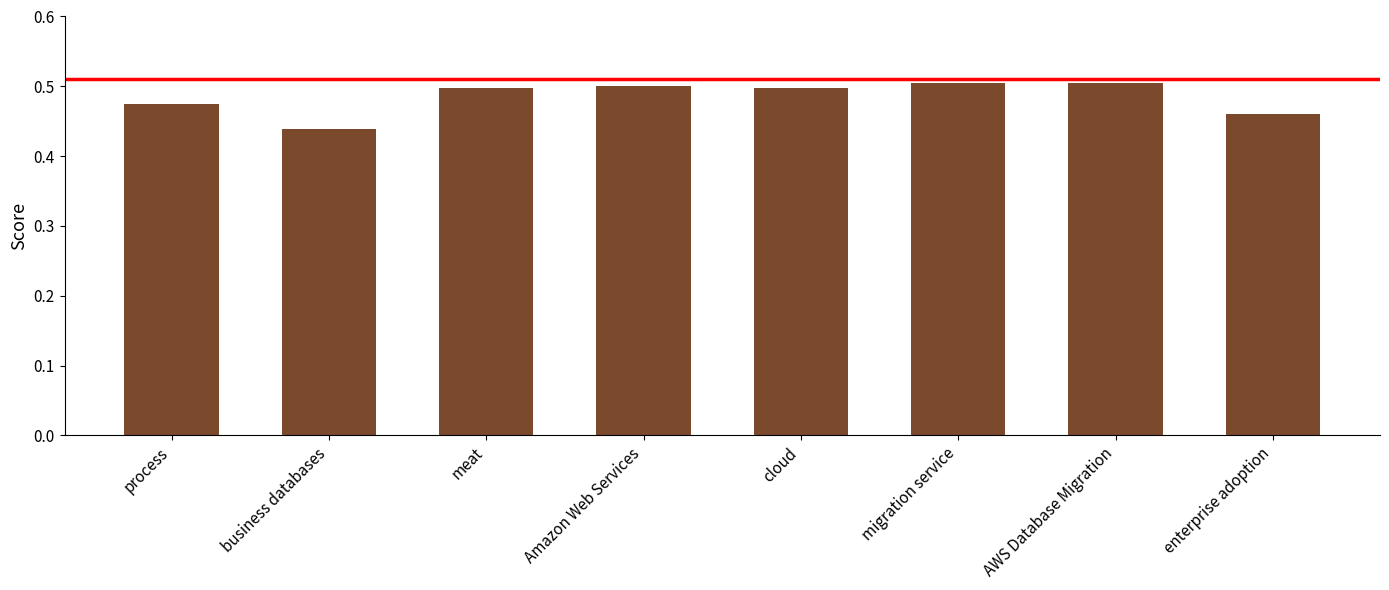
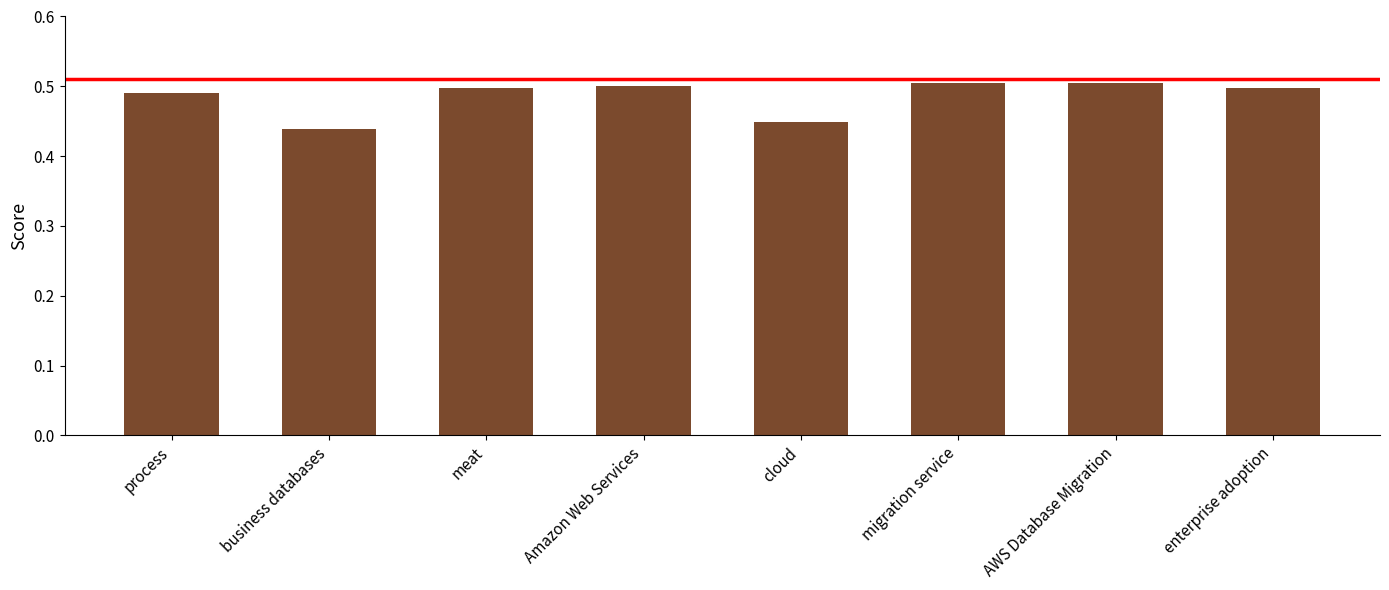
  {
-   "process": 0.47,
+   "process": 0.49,
    "business databases": 0.44,
    "meat": 0.50,
    "Amazon Web Services": 0.50,
-   "cloud": 0.50,
+   "cloud": 0.45,
    "migration service": 0.50,
    "AWS Database Migration": 0.50,
-   "enterprise adoption": 0.46
+   "enterprise adoption": 0.50
  }
